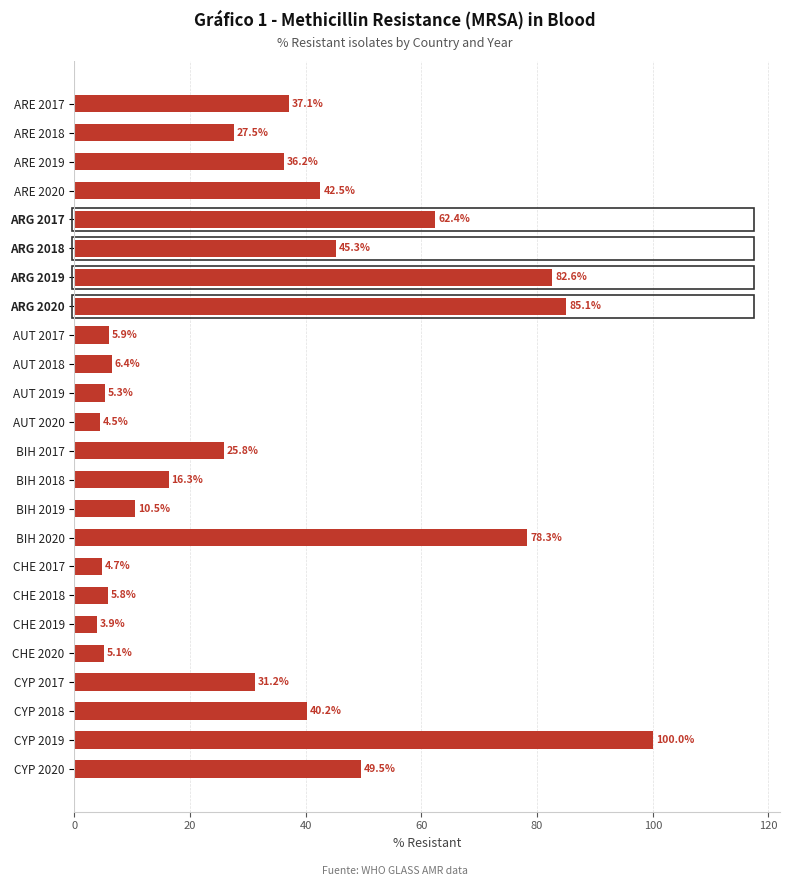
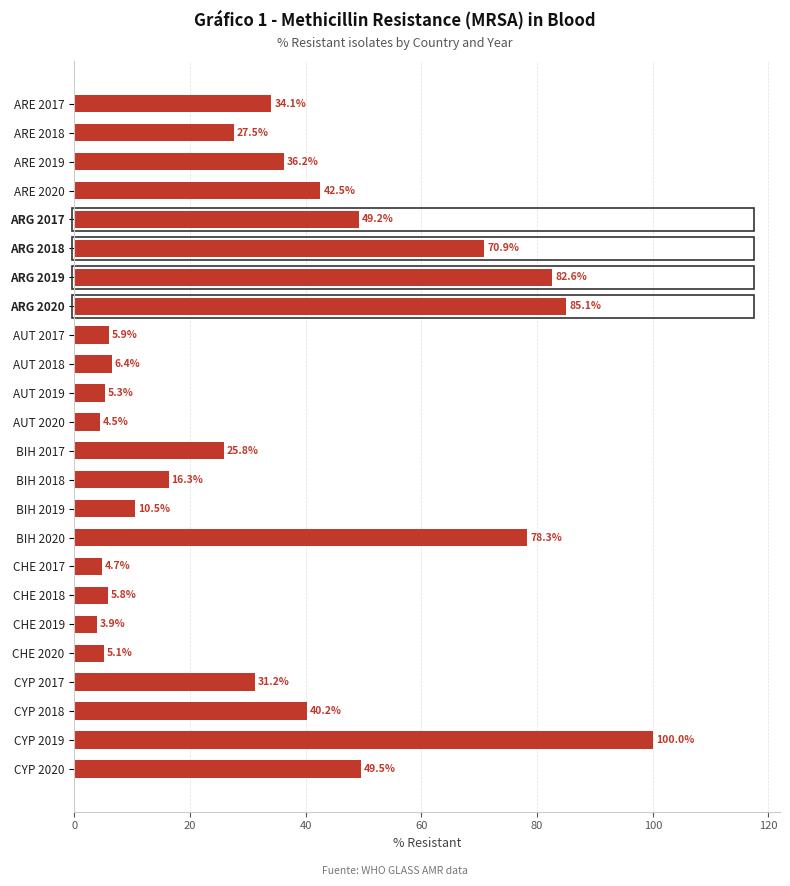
  {
-   "ARE 2017": "37.1%",
+   "ARE 2017": "34.1%",
    "ARE 2018": "27.5%",
    "ARE 2019": "36.2%",
    "ARE 2020": "42.5%",
-   "ARG 2017": "62.4%",
-   "ARG 2018": "45.3%",
+   "ARG 2017": "49.2%",
+   "ARG 2018": "70.9%",
    "ARG 2019": "82.6%",
    "ARG 2020": "85.1%",
    "AUT 2017": "5.9%",
    "AUT 2018": "6.4%",
    "AUT 2019": "5.3%",
    "AUT 2020": "4.5%",
    "BIH 2017": "25.8%",
    "BIH 2018": "16.3%",
    "BIH 2019": "10.5%",
    "BIH 2020": "78.3%",
    "CHE 2017": "4.7%",
    "CHE 2018": "5.8%",
    "CHE 2019": "3.9%",
    "CHE 2020": "5.1%",
    "CYP 2017": "31.2%",
    "CYP 2018": "40.2%",
    "CYP 2019": "100.0%",
    "CYP 2020": "49.5%"
  }
